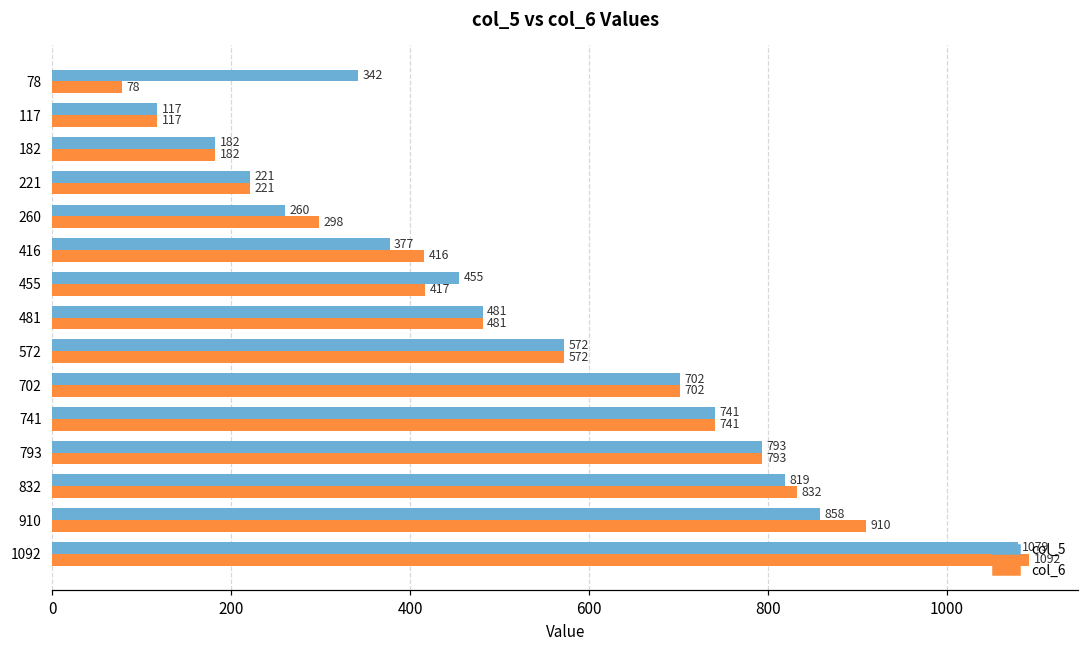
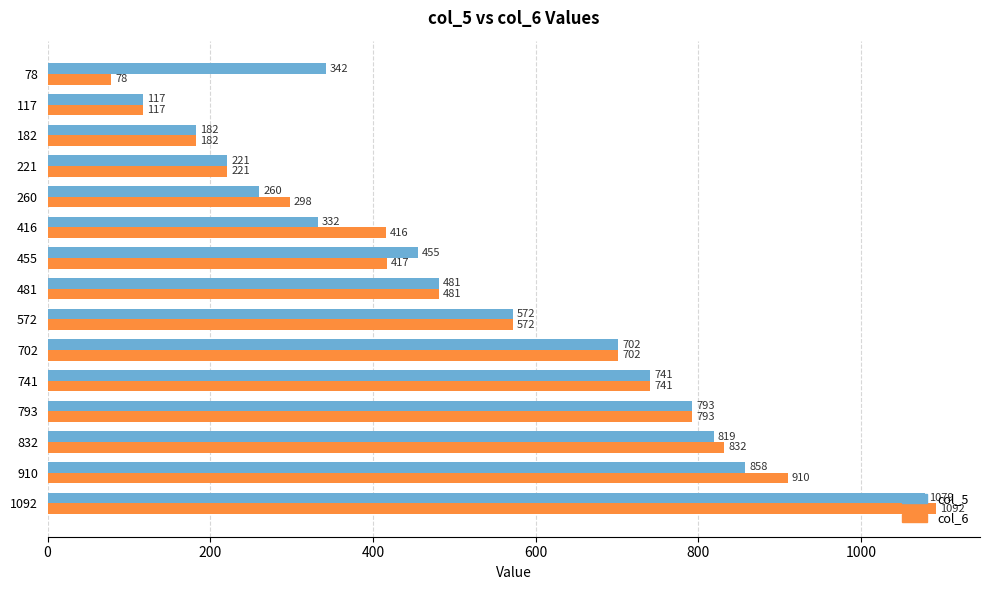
  {
    "col_5": {
      "78": 342,
      "117": 117,
      "182": 182,
      "221": 221,
      "260": 260,
-     "416": 377,
+     "416": 332,
      "455": 455,
      "481": 481,
      "572": 572,
      "702": 702,
      "741": 741,
      "793": 793,
      "832": 819,
      "910": 858,
      "1092": 1079
    },
    "col_6": {
      "78": 78,
      "117": 117,
      "182": 182,
      "221": 221,
      "260": 298,
      "416": 416,
      "455": 417,
      "481": 481,
      "572": 572,
      "702": 702,
      "741": 741,
      "793": 793,
      "832": 832,
      "910": 910,
      "1092": 1092
    }
  }
